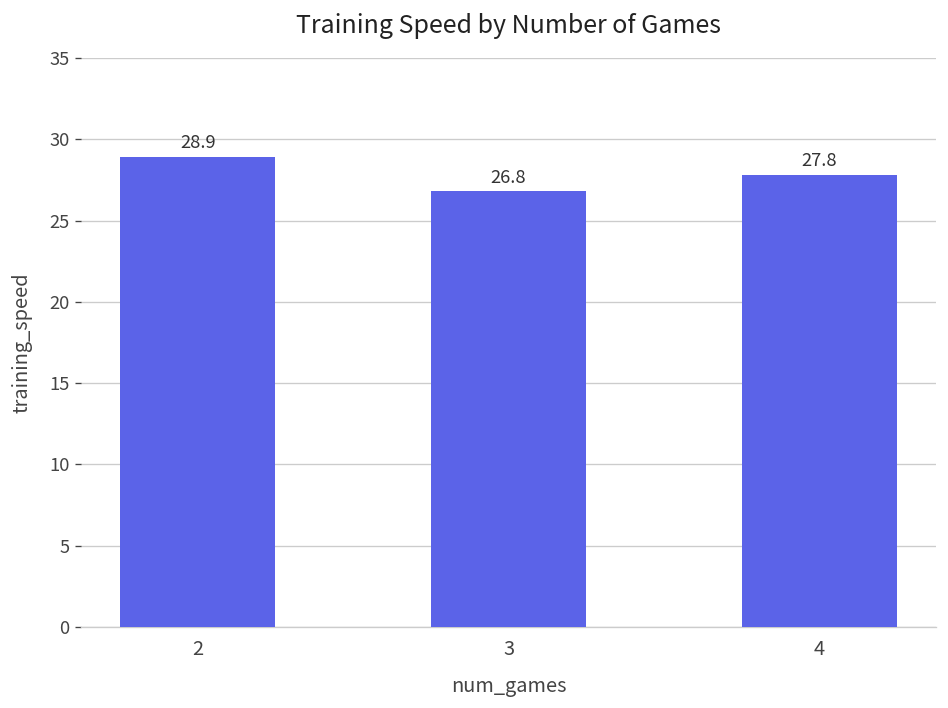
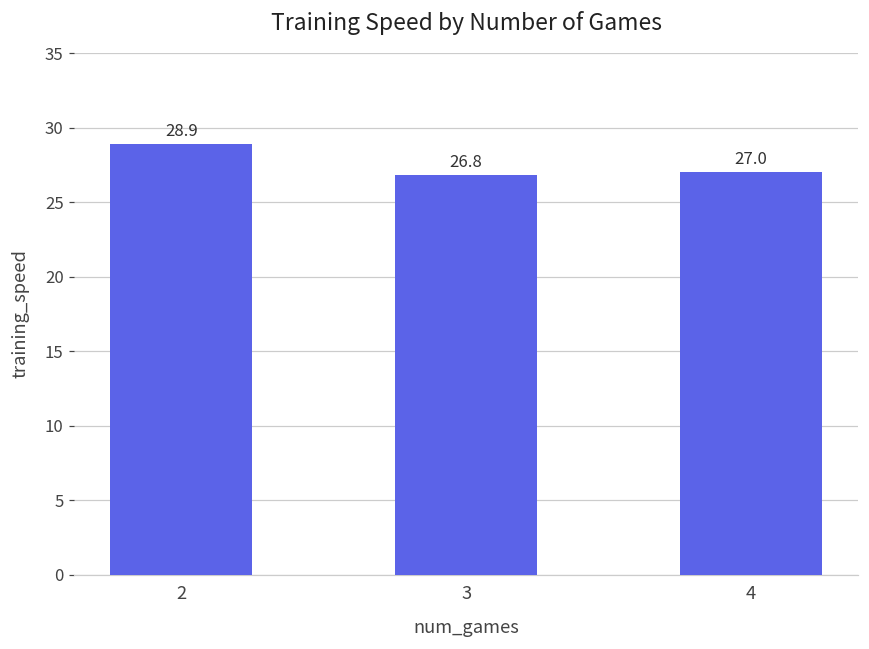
  {
    "2": 28.9,
    "3": 26.8,
-   "4": 27.8
+   "4": 27.0
  }
